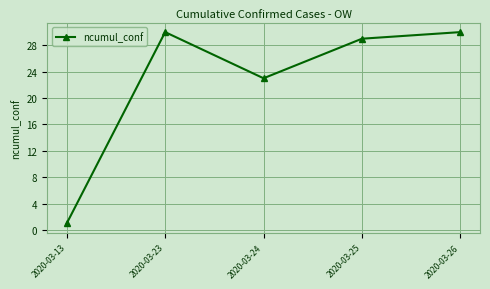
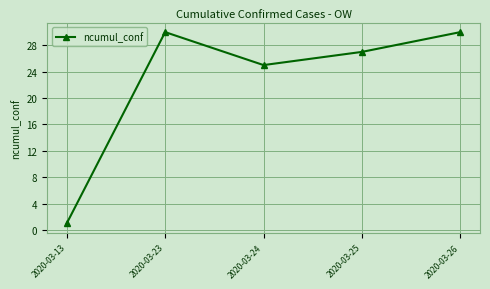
  {
    "2020-03-13": 1,
    "2020-03-23": 30,
-   "2020-03-24": 23,
-   "2020-03-25": 29,
+   "2020-03-24": 25,
+   "2020-03-25": 27,
    "2020-03-26": 30
  }
